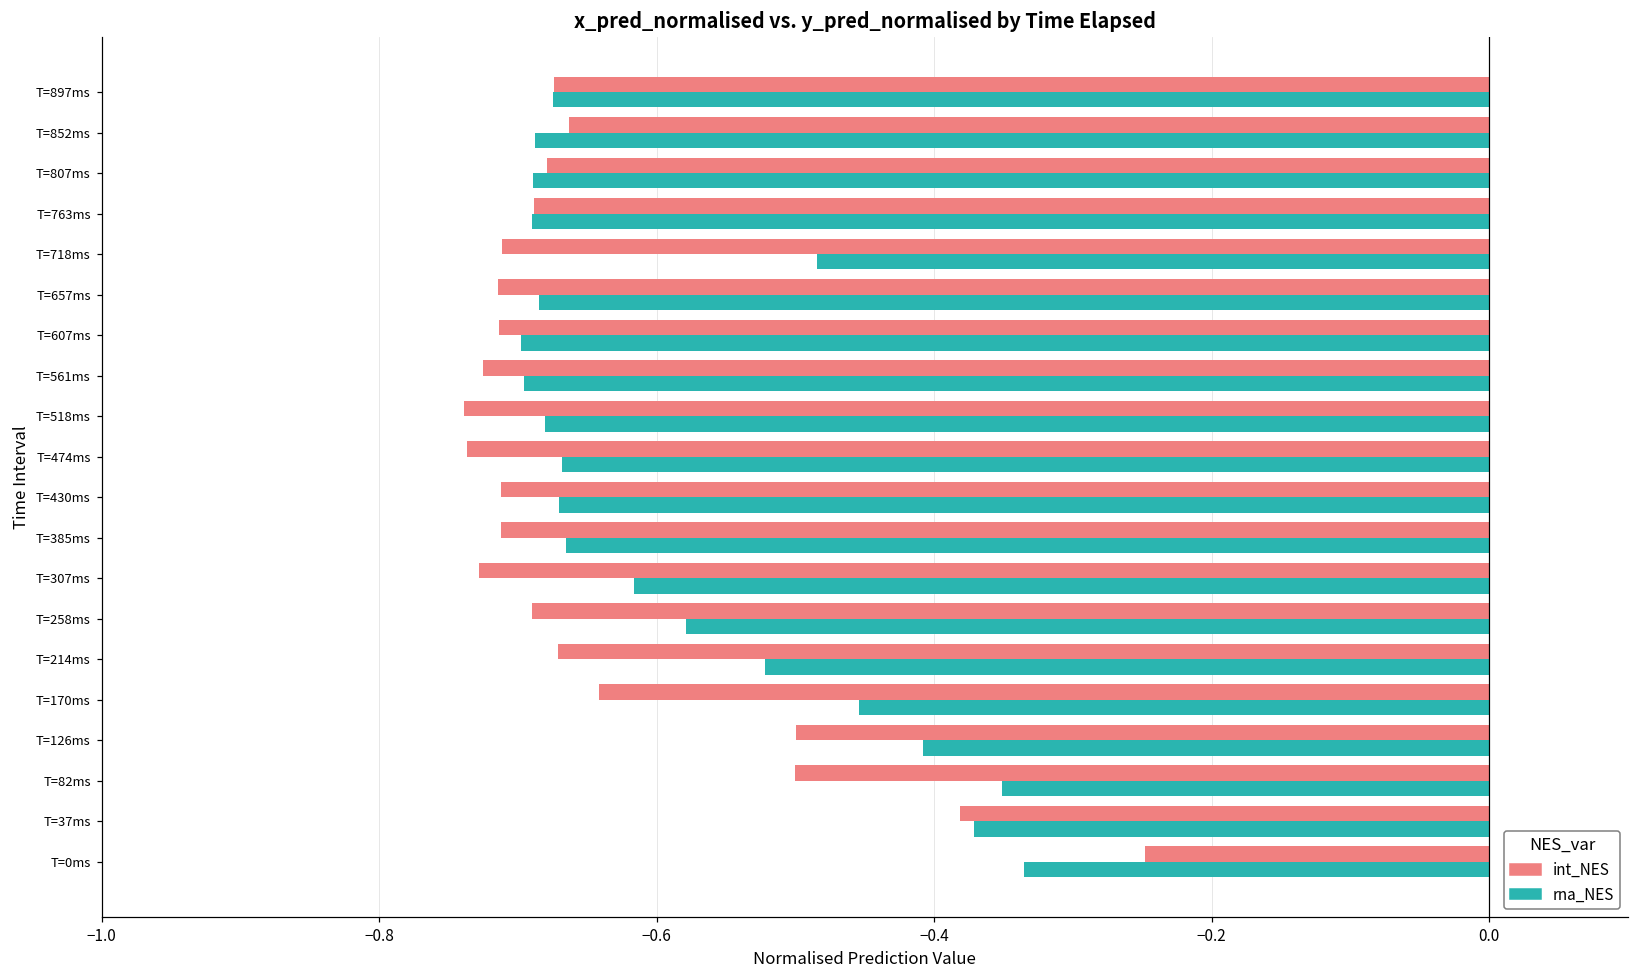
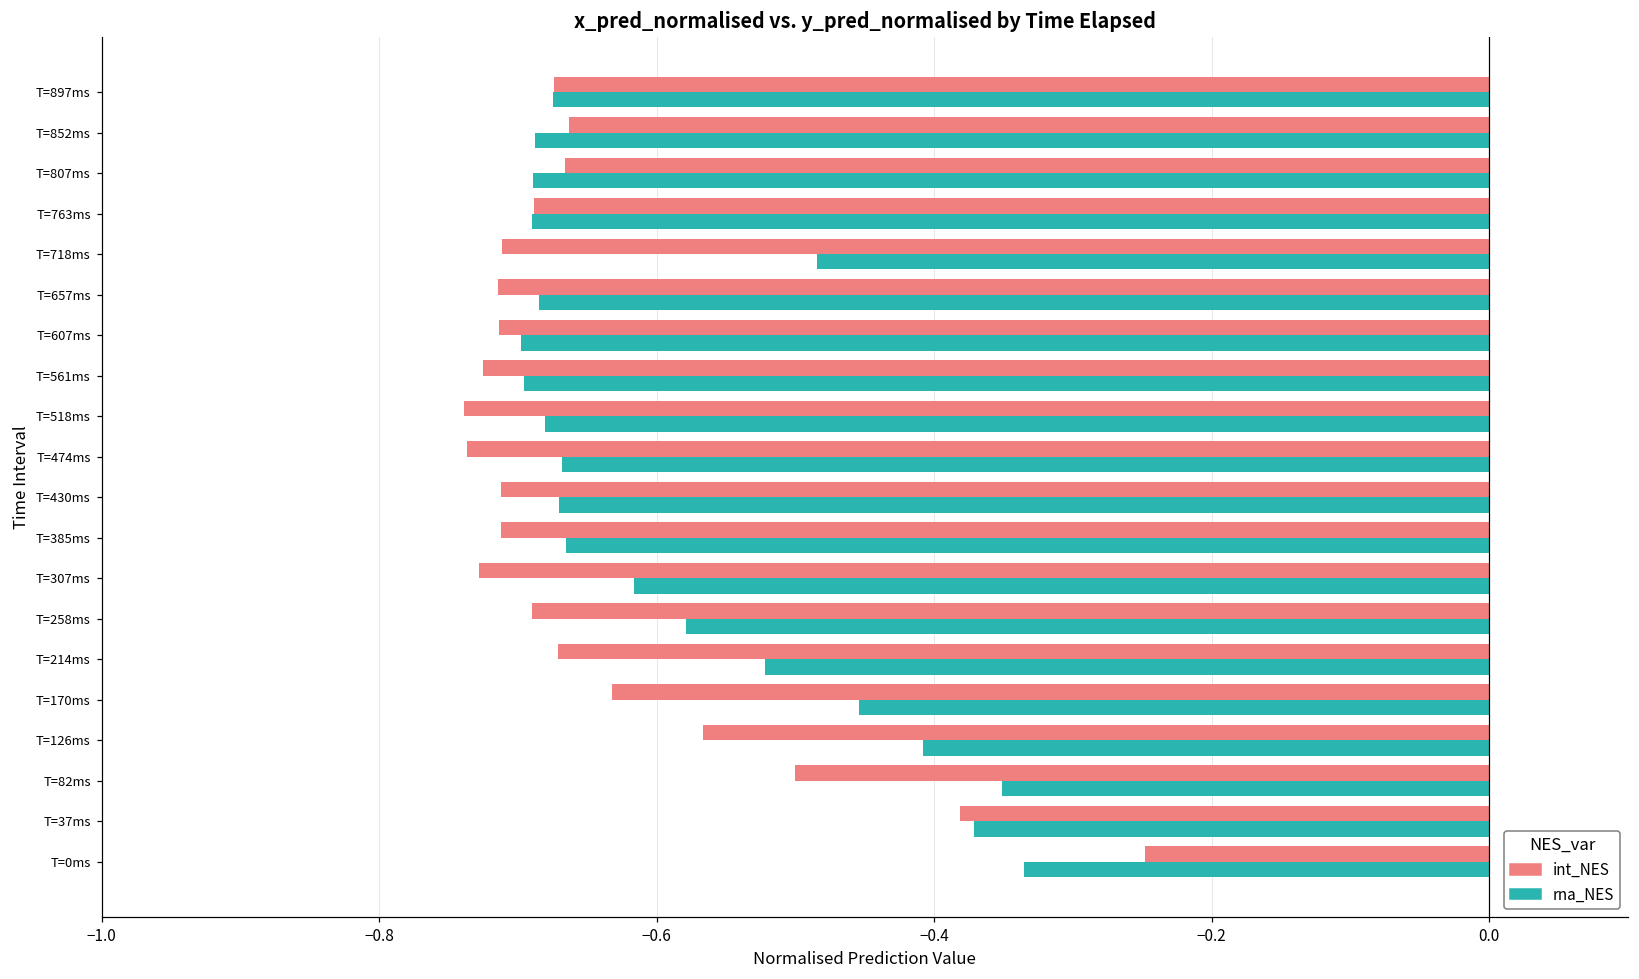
  {
    "int_NES": {
      "T=897ms": -0.674,
      "T=852ms": -0.663,
-     "T=807ms": -0.679,
+     "T=807ms": -0.666,
      "T=763ms": -0.688,
      "T=718ms": -0.711,
      "T=657ms": -0.715,
      "T=607ms": -0.714,
      "T=561ms": -0.725,
      "T=518ms": -0.739,
      "T=474ms": -0.737,
      "T=430ms": -0.712,
      "T=385ms": -0.712,
      "T=307ms": -0.728,
      "T=258ms": -0.690,
      "T=214ms": -0.671,
-     "T=170ms": -0.642,
-     "T=126ms": -0.500,
+     "T=170ms": -0.632,
+     "T=126ms": -0.567,
      "T=82ms": -0.500,
      "T=37ms": -0.381,
      "T=0ms": -0.248
    },
    "rna_NES": {
      "T=897ms": -0.675,
      "T=852ms": -0.688,
      "T=807ms": -0.689,
      "T=763ms": -0.690,
      "T=718ms": -0.484,
      "T=657ms": -0.685,
      "T=607ms": -0.698,
      "T=561ms": -0.695,
      "T=518ms": -0.680,
      "T=474ms": -0.669,
      "T=430ms": -0.670,
      "T=385ms": -0.666,
      "T=307ms": -0.616,
      "T=258ms": -0.579,
      "T=214ms": -0.522,
      "T=170ms": -0.454,
      "T=126ms": -0.408,
      "T=82ms": -0.351,
      "T=37ms": -0.371,
      "T=0ms": -0.336
    }
  }
